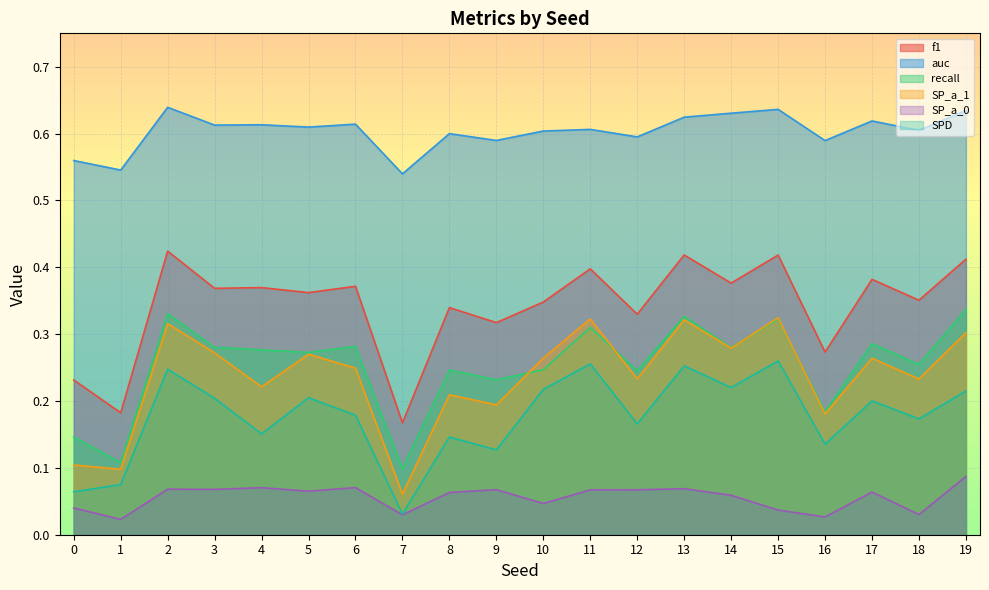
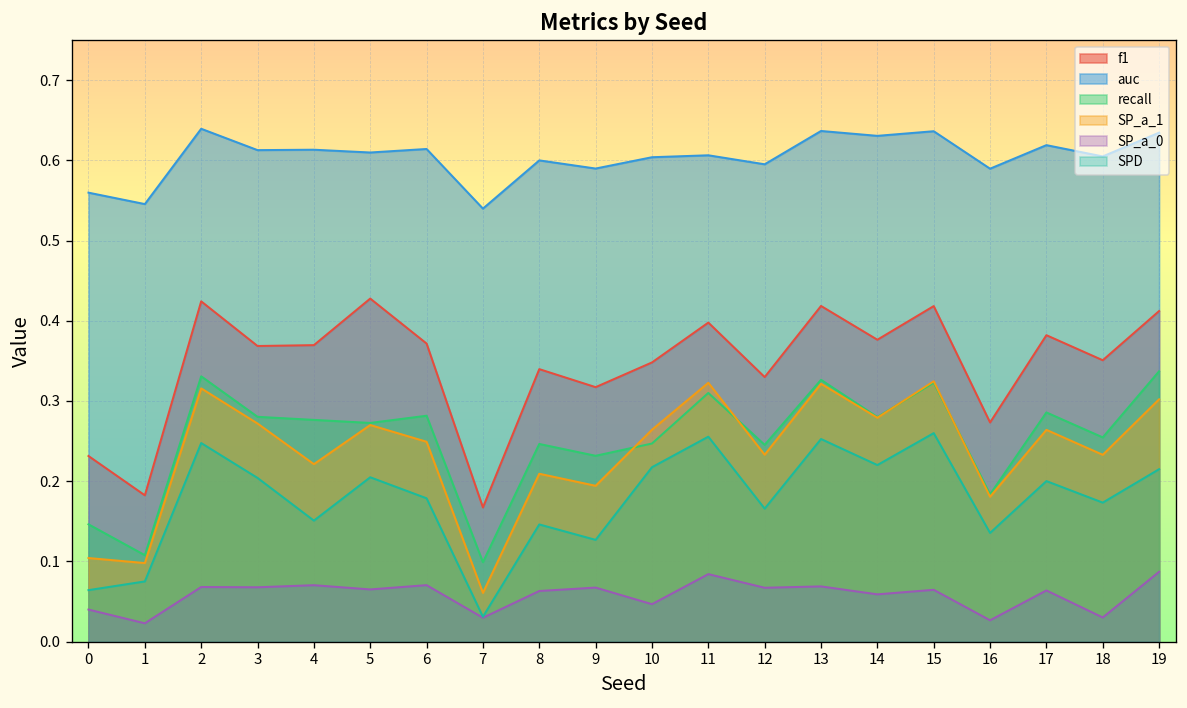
  {
    "f1": {
      "0": 0.23,
      "1": 0.18,
      "2": 0.42,
      "3": 0.37,
      "4": 0.37,
-     "5": 0.36,
+     "5": 0.43,
      "6": 0.37,
      "7": 0.17,
      "8": 0.34,
      "9": 0.32,
      "10": 0.35,
      "11": 0.40,
      "12": 0.33,
      "13": 0.42,
      "14": 0.38,
      "15": 0.42,
      "16": 0.27,
      "17": 0.38,
      "18": 0.35,
      "19": 0.41
    },
    "auc": {
      "0": 0.56,
      "1": 0.55,
      "2": 0.64,
      "3": 0.61,
      "4": 0.61,
      "5": 0.61,
      "6": 0.61,
      "7": 0.54,
      "8": 0.60,
      "9": 0.59,
      "10": 0.60,
      "11": 0.61,
      "12": 0.60,
-     "13": 0.62,
+     "13": 0.64,
      "14": 0.63,
      "15": 0.64,
      "16": 0.59,
      "17": 0.62
    },
    "SP_a_1": {
      "0": 0.10,
      "1": 0.10,
      "2": 0.32,
      "3": 0.27,
      "4": 0.22,
      "6": 0.25,
      "7": 0.06,
      "8": 0.21,
      "9": 0.19,
      "10": 0.26,
      "11": 0.32,
      "12": 0.23,
      "13": 0.32,
      "17": 0.26,
      "18": 0.23,
      "19": 0.30
    },
    "SP_a_0": {
      "0": 0.04,
      "1": 0.02,
      "2": 0.07,
      "3": 0.07,
      "4": 0.07,
      "5": 0.07,
      "6": 0.07,
      "8": 0.06,
      "9": 0.07,
      "10": 0.05,
-     "11": 0.07,
+     "11": 0.08,
      "12": 0.07,
      "13": 0.07,
      "14": 0.06,
-     "15": 0.04,
+     "15": 0.06,
      "16": 0.03,
      "17": 0.06,
      "18": 0.03,
      "19": 0.09
    }
  }
